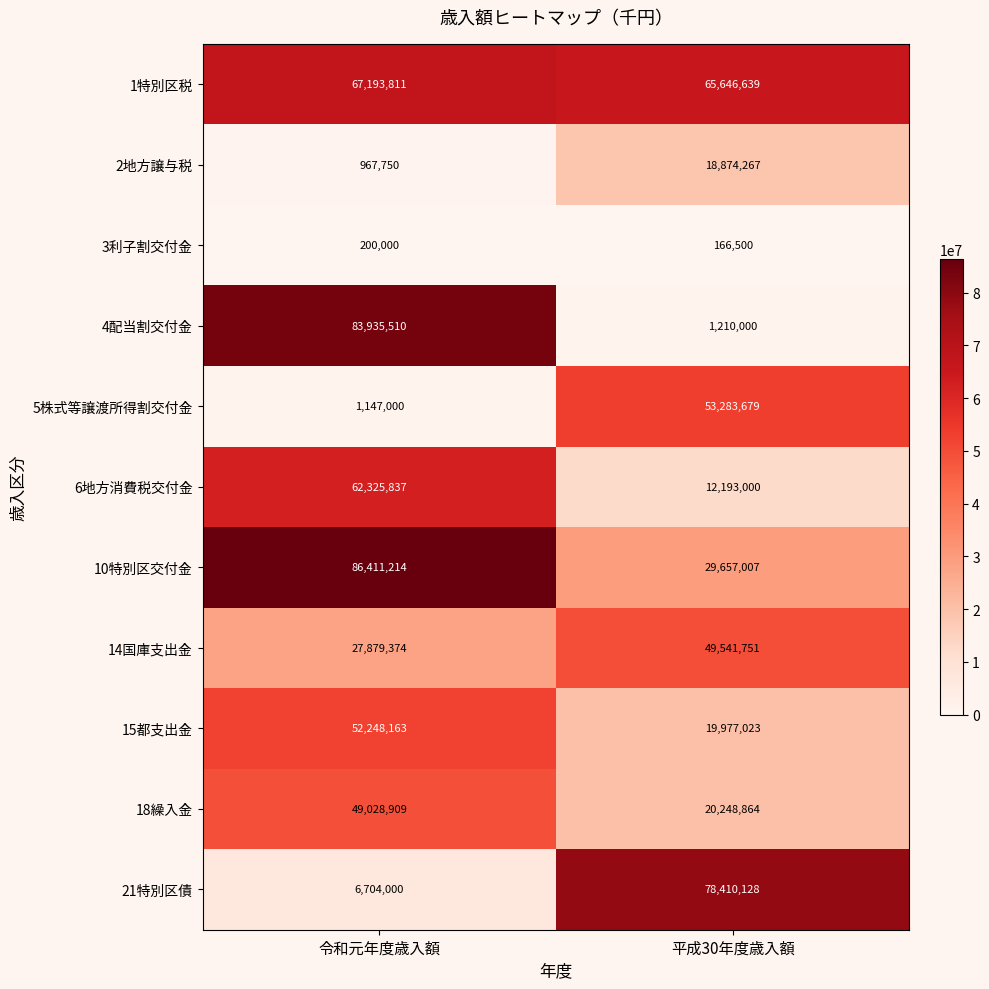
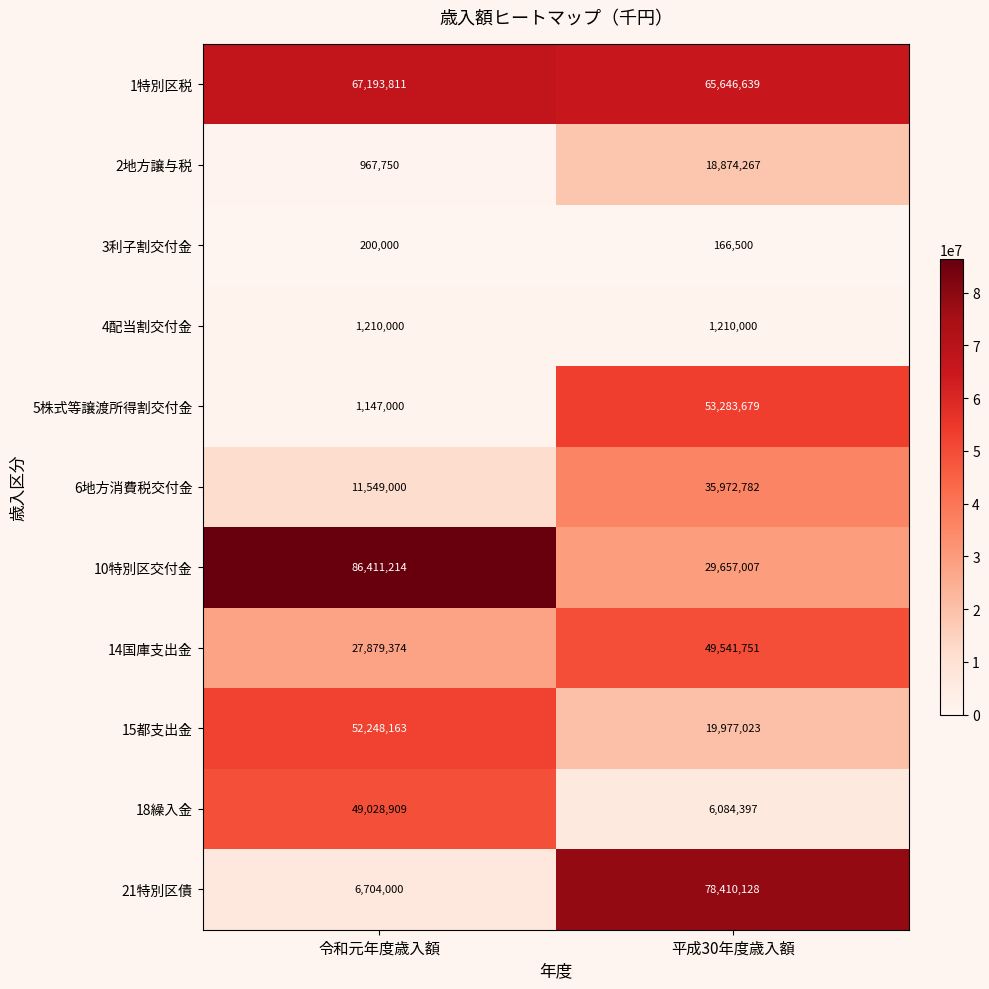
  {
    "1特別区税": {
      "令和元年度歳入額": "67,193,811",
      "平成30年度歳入額": "65,646,639"
    },
    "2地方譲与税": {
      "令和元年度歳入額": "967,750",
      "平成30年度歳入額": "18,874,267"
    },
    "3利子割交付金": {
      "令和元年度歳入額": "200,000",
      "平成30年度歳入額": "166,500"
    },
    "4配当割交付金": {
-     "令和元年度歳入額": "83,935,510",
+     "令和元年度歳入額": "1,210,000",
      "平成30年度歳入額": "1,210,000"
    },
    "5株式等譲渡所得割交付金": {
      "令和元年度歳入額": "1,147,000",
      "平成30年度歳入額": "53,283,679"
    },
    "6地方消費税交付金": {
-     "令和元年度歳入額": "62,325,837",
-     "平成30年度歳入額": "12,193,000"
+     "令和元年度歳入額": "11,549,000",
+     "平成30年度歳入額": "35,972,782"
    },
    "10特別区交付金": {
      "令和元年度歳入額": "86,411,214",
      "平成30年度歳入額": "29,657,007"
    },
    "14国庫支出金": {
      "令和元年度歳入額": "27,879,374",
      "平成30年度歳入額": "49,541,751"
    },
    "15都支出金": {
      "令和元年度歳入額": "52,248,163",
      "平成30年度歳入額": "19,977,023"
    },
    "18繰入金": {
      "令和元年度歳入額": "49,028,909",
-     "平成30年度歳入額": "20,248,864"
+     "平成30年度歳入額": "6,084,397"
    },
    "21特別区債": {
      "令和元年度歳入額": "6,704,000",
      "平成30年度歳入額": "78,410,128"
    }
  }
